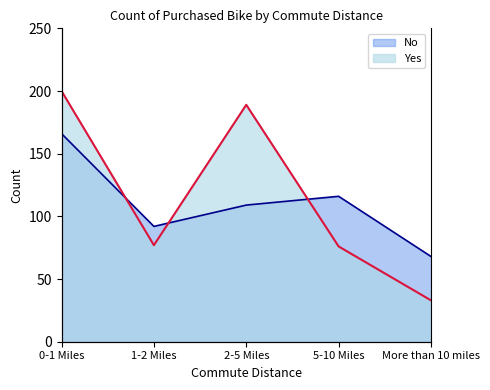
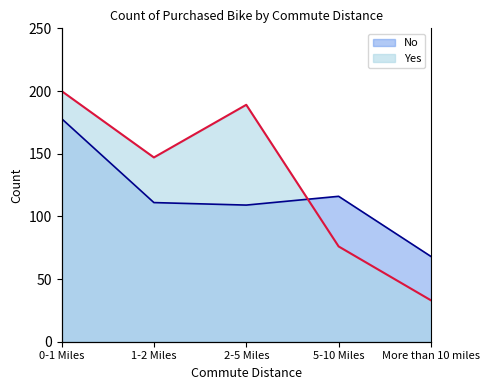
  {
    "No": {
-     "0-1 Miles": 166,
-     "1-2 Miles": 92,
+     "0-1 Miles": 178,
+     "1-2 Miles": 111,
      "2-5 Miles": 109,
      "5-10 Miles": 116,
      "More than 10 miles": 68
    },
    "Yes": {
      "0-1 Miles": 200,
-     "1-2 Miles": 77,
+     "1-2 Miles": 147,
      "2-5 Miles": 189,
      "5-10 Miles": 76,
      "More than 10 miles": 33
    }
  }
